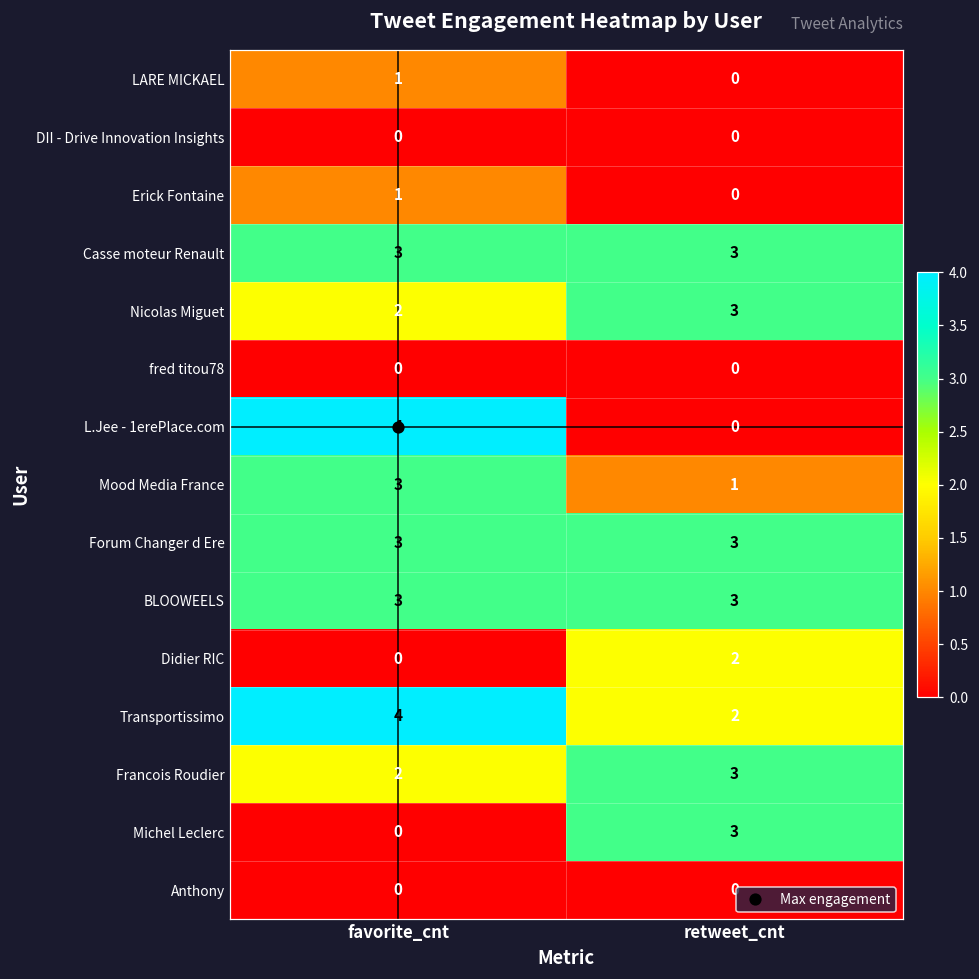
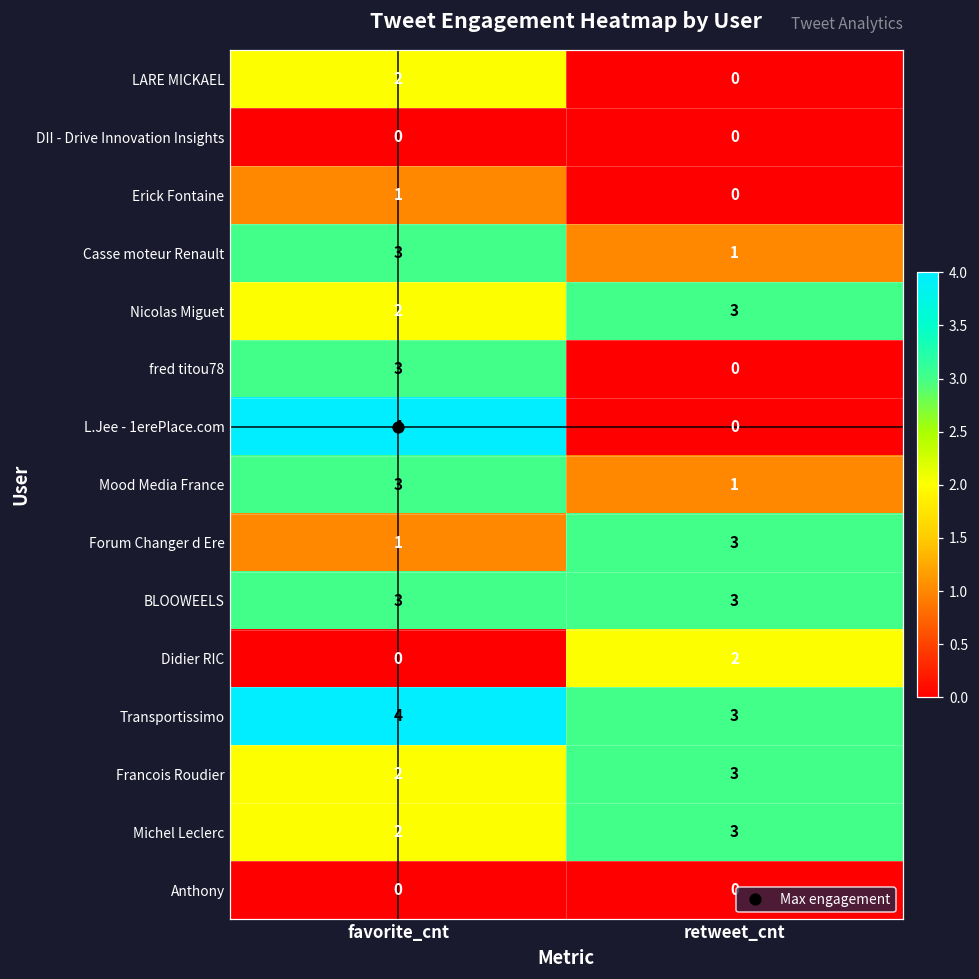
  {
    "LARE MICKAEL": {
-     "favorite_cnt": 1,
+     "favorite_cnt": 2,
      "retweet_cnt": 0
    },
    "DII - Drive Innovation Insights": {
      "favorite_cnt": 0,
      "retweet_cnt": 0
    },
    "Erick Fontaine": {
      "favorite_cnt": 1,
      "retweet_cnt": 0
    },
    "Casse moteur Renault": {
      "favorite_cnt": 3,
-     "retweet_cnt": 3
+     "retweet_cnt": 1
    },
    "Nicolas Miguet": {
      "favorite_cnt": 2,
      "retweet_cnt": 3
    },
    "fred titou78": {
-     "favorite_cnt": 0,
+     "favorite_cnt": 3,
      "retweet_cnt": 0
    },
    "L.Jee - 1erePlace.com": {
      "retweet_cnt": 0
    },
    "Mood Media France": {
      "favorite_cnt": 3,
      "retweet_cnt": 1
    },
    "Forum Changer d Ere": {
-     "favorite_cnt": 3,
+     "favorite_cnt": 1,
      "retweet_cnt": 3
    },
    "BLOOWEELS": {
      "favorite_cnt": 3,
      "retweet_cnt": 3
    },
    "Didier RIC": {
      "favorite_cnt": 0,
      "retweet_cnt": 2
    },
    "Transportissimo": {
      "favorite_cnt": 4,
-     "retweet_cnt": 2
+     "retweet_cnt": 3
    },
    "Francois Roudier": {
      "favorite_cnt": 2,
      "retweet_cnt": 3
    },
    "Michel Leclerc": {
-     "favorite_cnt": 0,
+     "favorite_cnt": 2,
      "retweet_cnt": 3
    },
    "Anthony": {
      "favorite_cnt": 0
    }
  }
